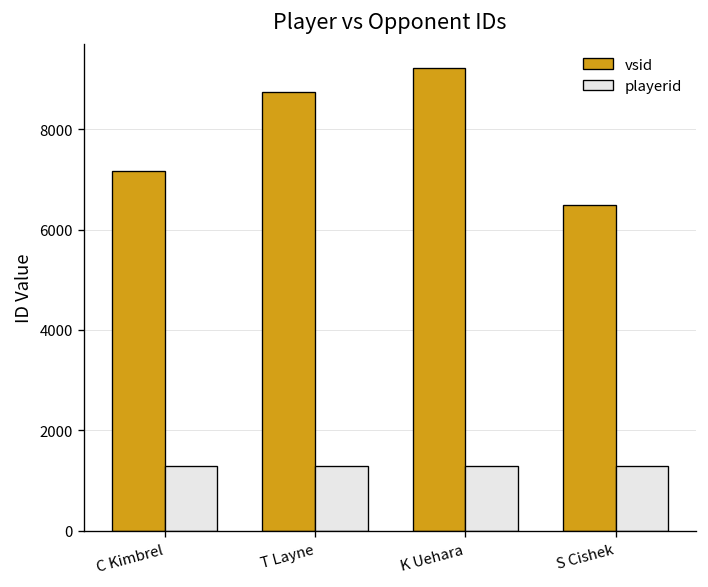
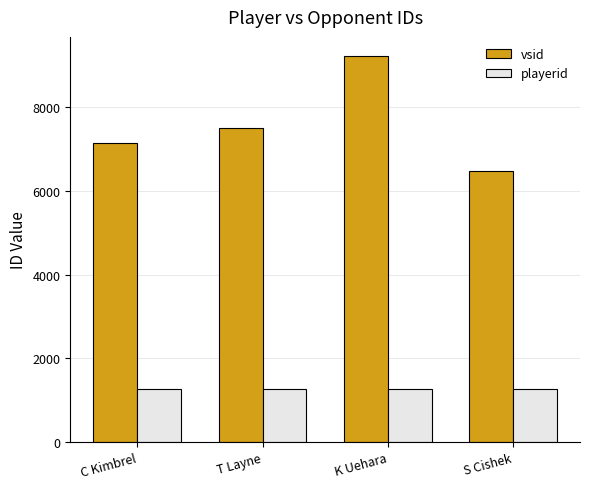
  {
    "vsid": {
      "C Kimbrel": 7200,
-     "T Layne": 8700,
+     "T Layne": 7500,
      "K Uehara": 9200,
      "S Cishek": 6500
    },
    "playerid": {
      "C Kimbrel": 1300,
      "T Layne": 1300,
      "K Uehara": 1300,
      "S Cishek": 1300
    }
  }
